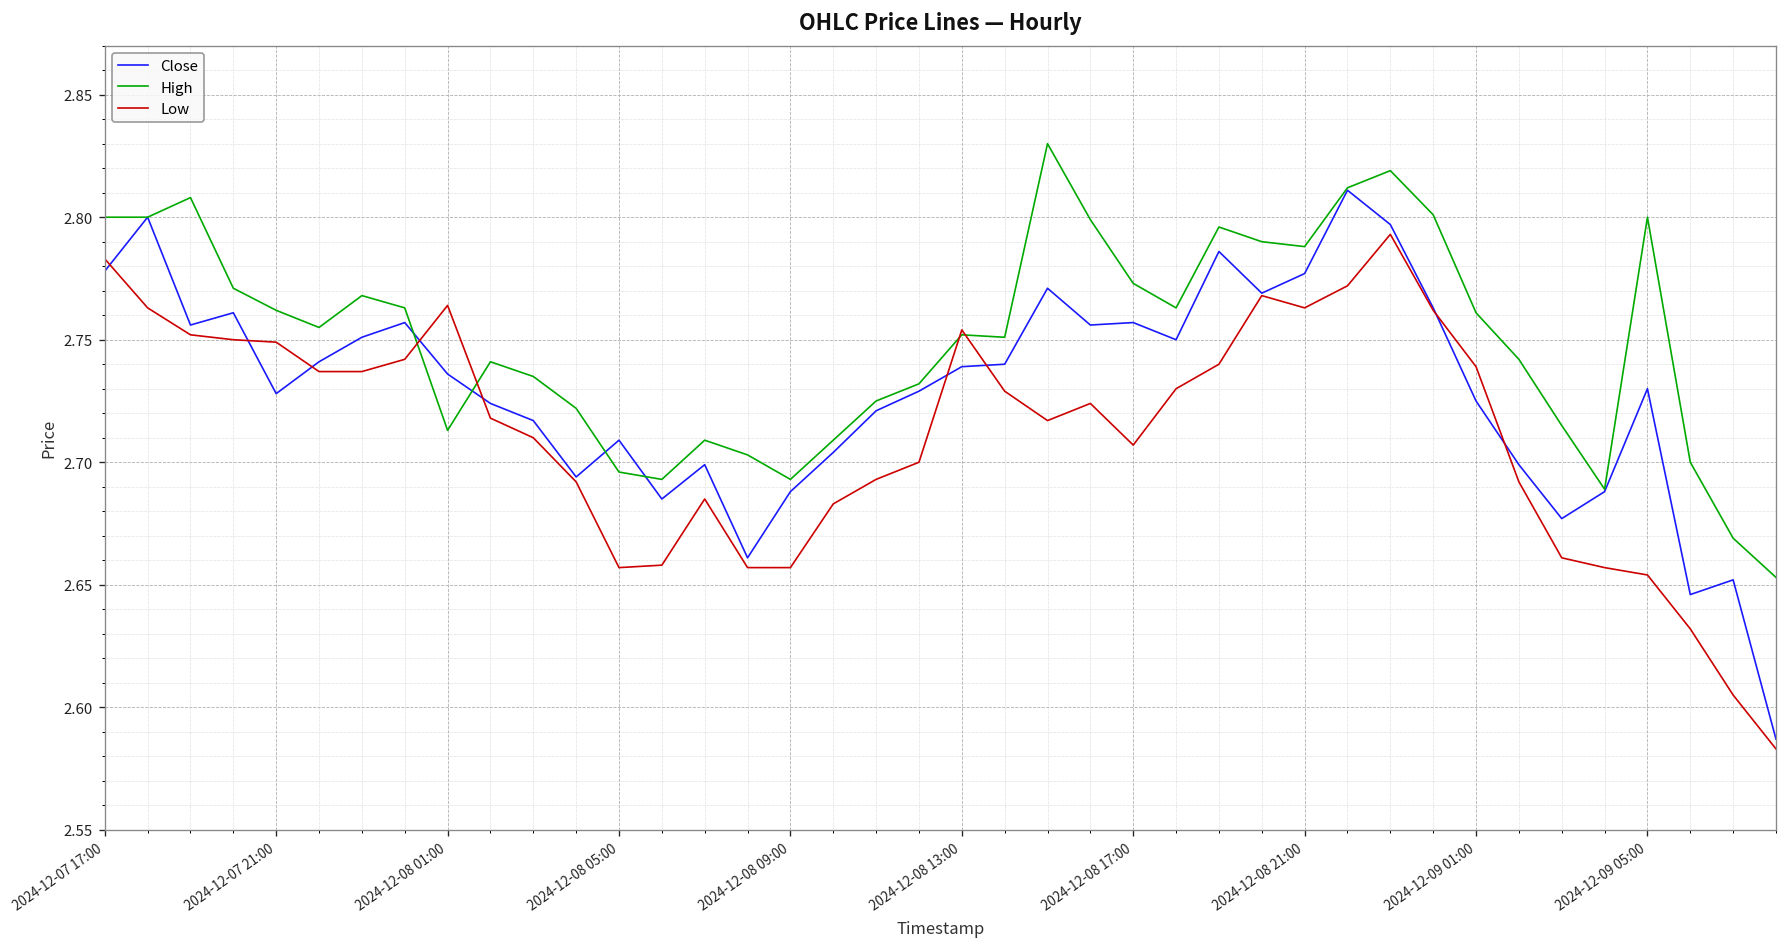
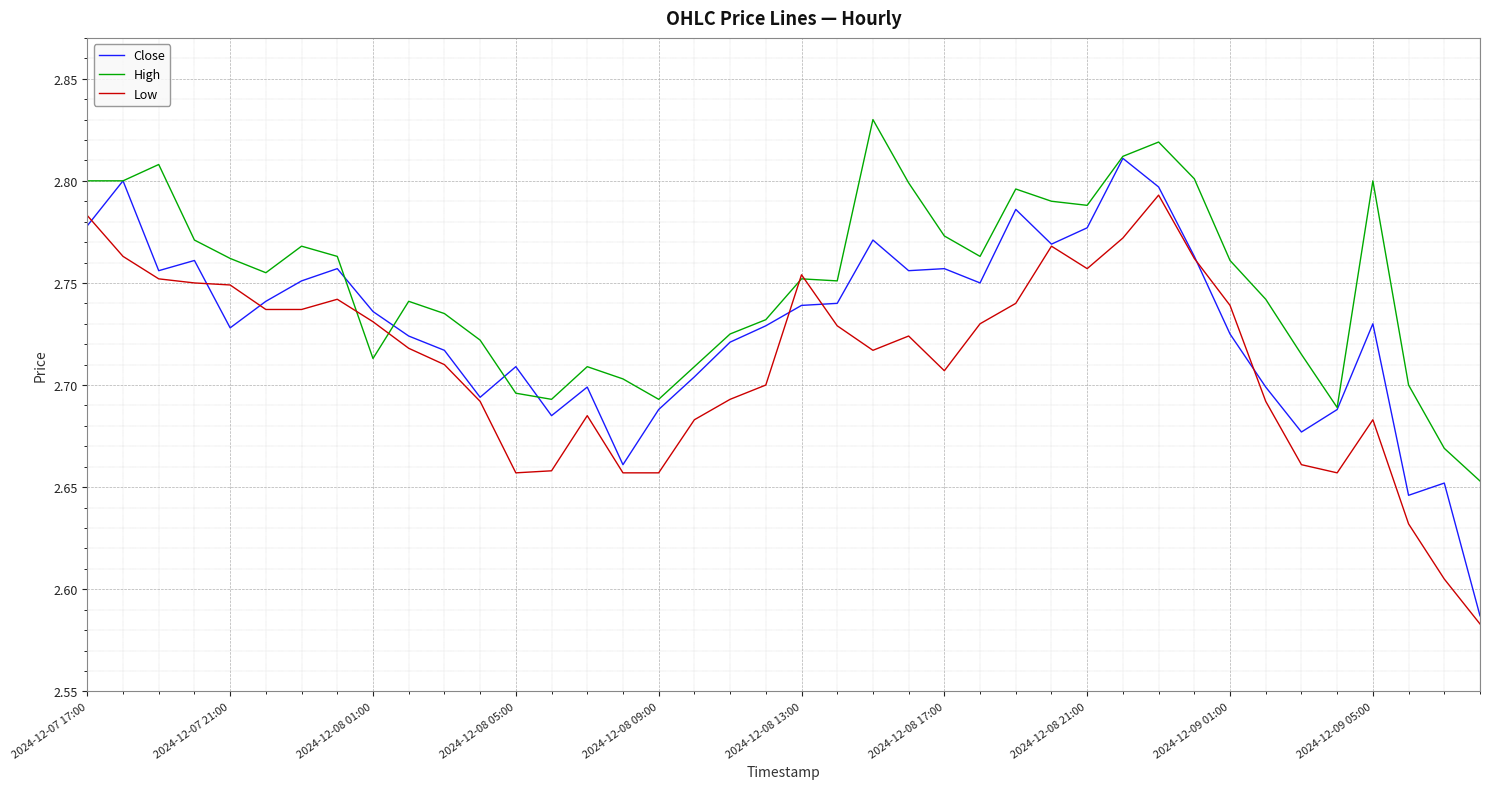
  {
    "Close": {
      "2024-12-07 17:00": 2.778,
      "2024-12-07 21:00": 2.728,
      "2024-12-08 01:00": 2.736,
      "2024-12-08 05:00": 2.709,
      "2024-12-08 09:00": 2.688,
      "2024-12-08 13:00": 2.739,
      "2024-12-08 17:00": 2.757,
      "2024-12-08 21:00": 2.777,
      "2024-12-09 01:00": 2.725,
      "2024-12-09 05:00": 2.730
    },
    "High": {
      "2024-12-07 17:00": 2.800,
      "2024-12-07 21:00": 2.762,
      "2024-12-08 01:00": 2.713,
      "2024-12-08 05:00": 2.696,
      "2024-12-08 09:00": 2.693,
      "2024-12-08 13:00": 2.752,
      "2024-12-08 17:00": 2.773,
      "2024-12-08 21:00": 2.788,
      "2024-12-09 01:00": 2.761,
      "2024-12-09 05:00": 2.800
    },
    "Low": {
      "2024-12-07 17:00": 2.783,
      "2024-12-07 21:00": 2.749,
-     "2024-12-08 01:00": 2.764,
+     "2024-12-08 01:00": 2.731,
      "2024-12-08 05:00": 2.657,
      "2024-12-08 09:00": 2.657,
      "2024-12-08 13:00": 2.754,
      "2024-12-08 17:00": 2.707,
-     "2024-12-08 21:00": 2.763,
+     "2024-12-08 21:00": 2.757,
      "2024-12-09 01:00": 2.739,
-     "2024-12-09 05:00": 2.654
+     "2024-12-09 05:00": 2.683
    }
  }
